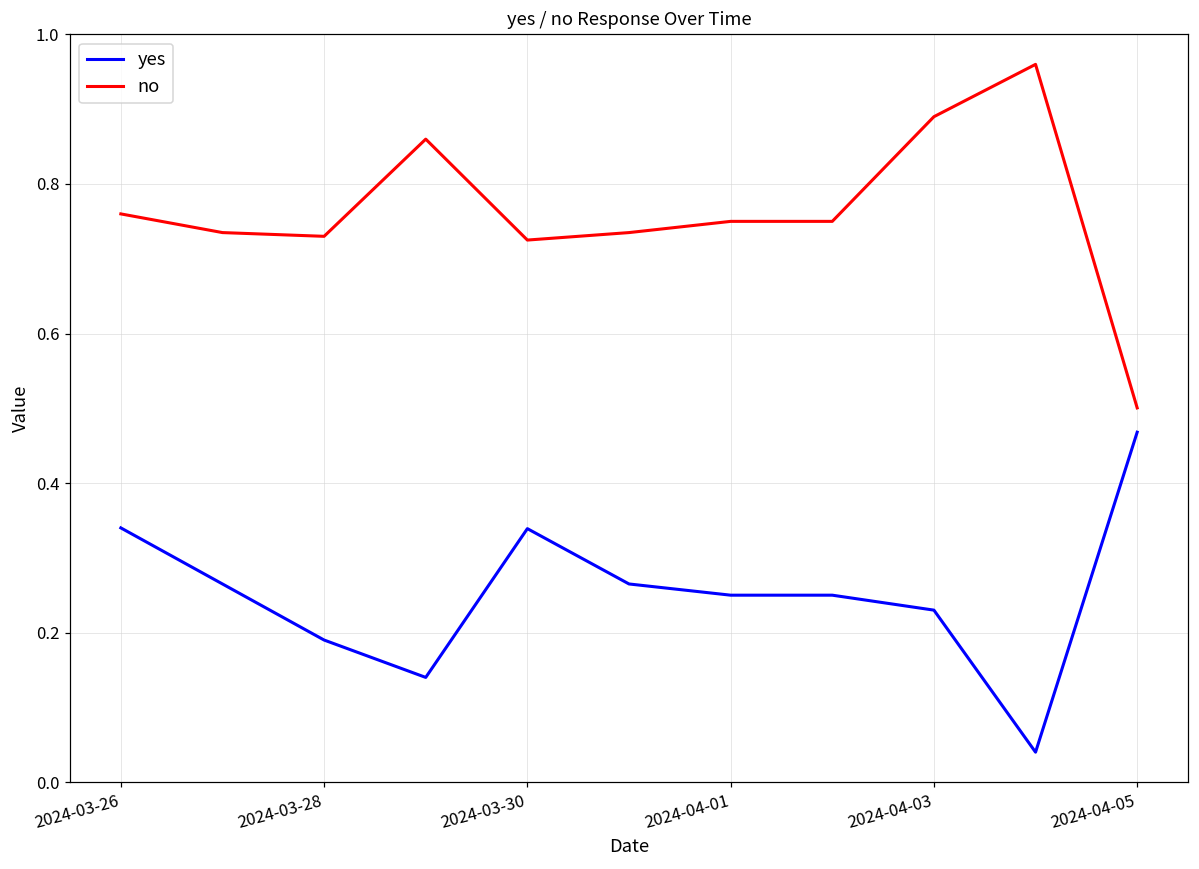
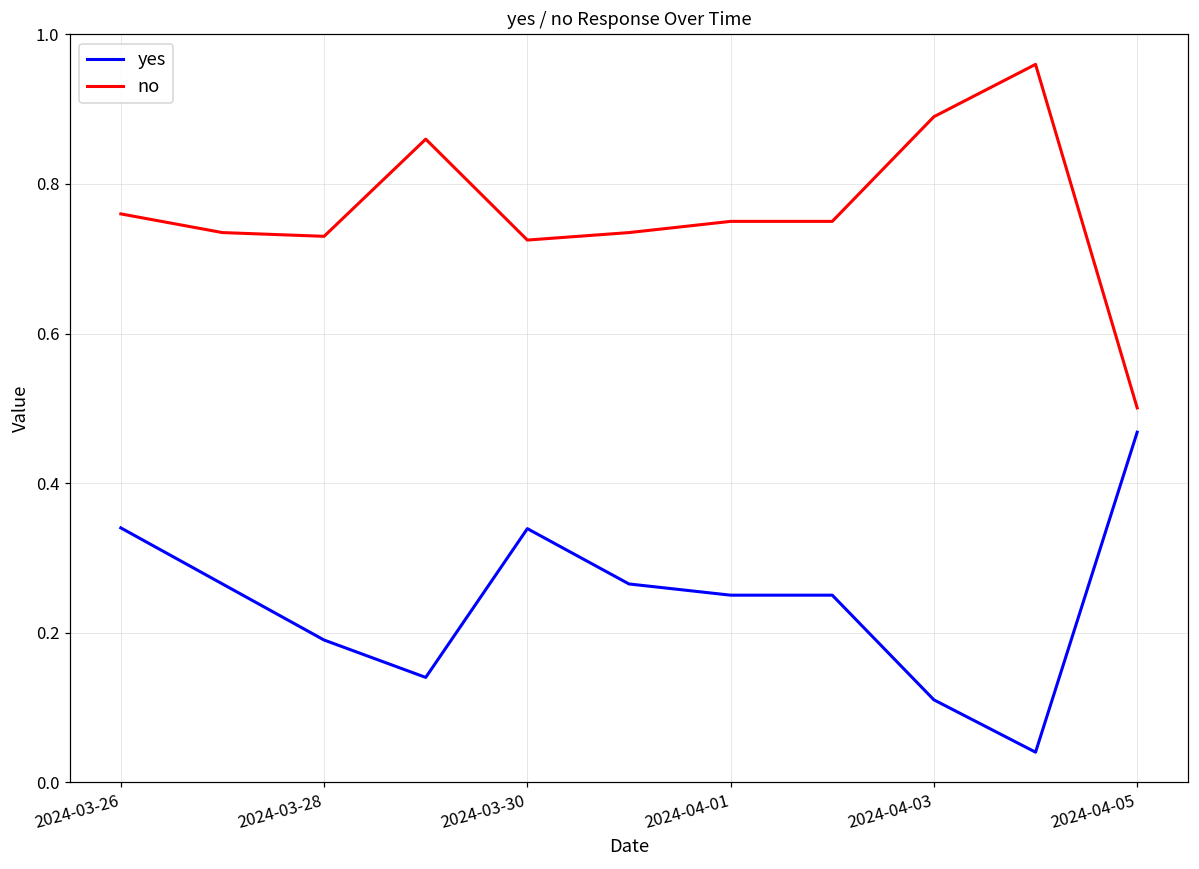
  {
    "yes": {
      "2024-03-26": 0.34,
      "2024-03-28": 0.19,
      "2024-03-30": 0.34,
      "2024-04-01": 0.25,
-     "2024-04-03": 0.23,
+     "2024-04-03": 0.11,
      "2024-04-05": 0.47
    },
    "no": {
      "2024-03-26": 0.76,
      "2024-03-28": 0.73,
      "2024-03-30": 0.73,
      "2024-04-01": 0.75,
      "2024-04-03": 0.89,
      "2024-04-05": 0.50
    }
  }
